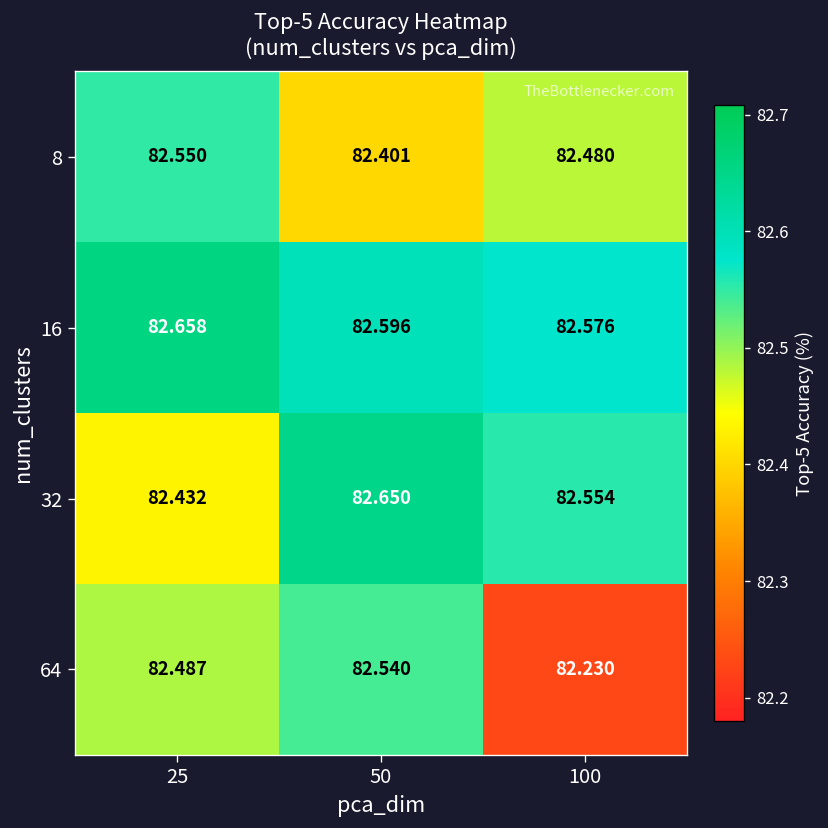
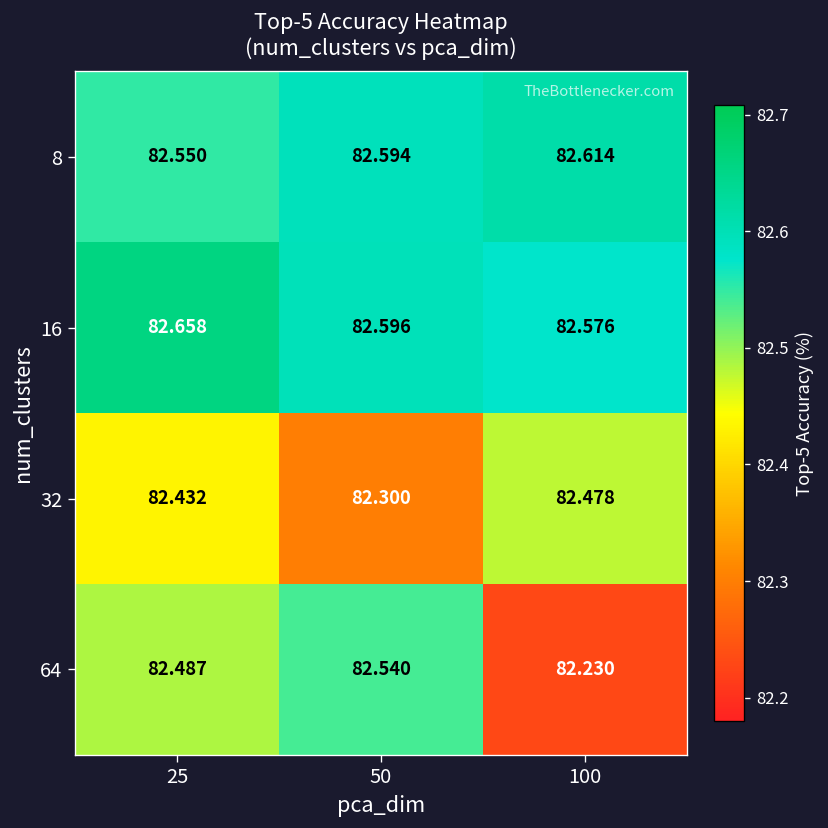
  {
    "8": {
      "25": 82.550,
-     "50": 82.401,
-     "100": 82.480
+     "50": 82.594,
+     "100": 82.614
    },
    "16": {
      "25": 82.658,
      "50": 82.596,
      "100": 82.576
    },
    "32": {
      "25": 82.432,
-     "50": 82.650,
-     "100": 82.554
+     "50": 82.300,
+     "100": 82.478
    },
    "64": {
      "25": 82.487,
      "50": 82.540,
      "100": 82.230
    }
  }
